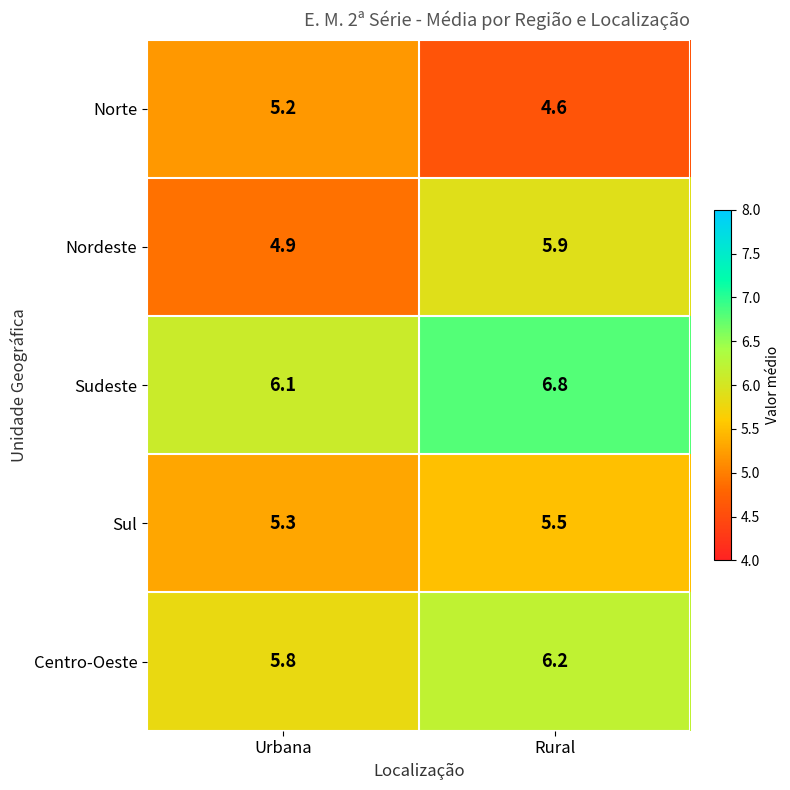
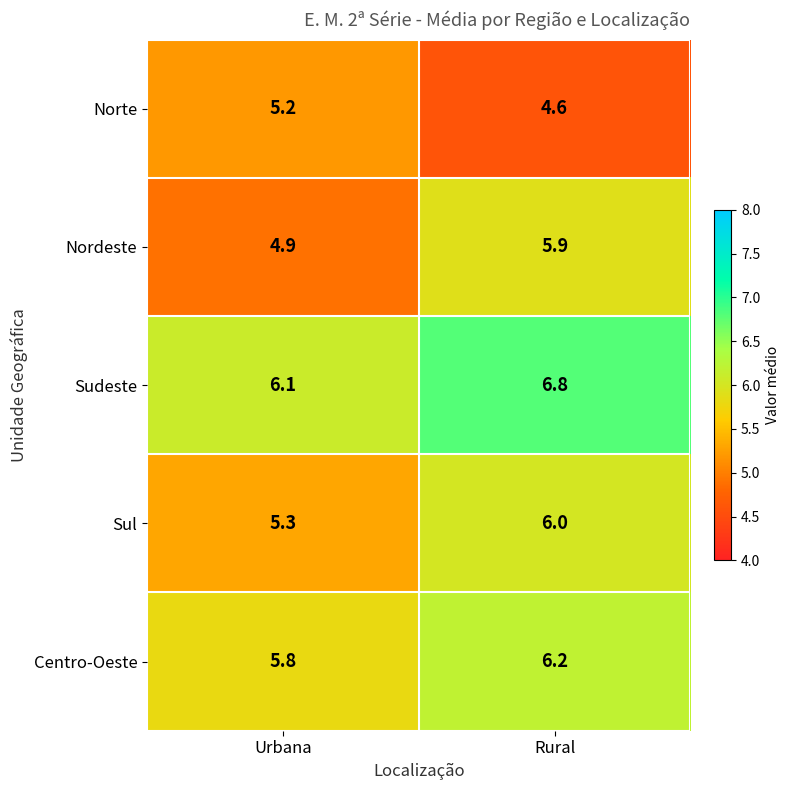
  {
    "Norte": {
      "Urbana": 5.2,
      "Rural": 4.6
    },
    "Nordeste": {
      "Urbana": 4.9,
      "Rural": 5.9
    },
    "Sudeste": {
      "Urbana": 6.1,
      "Rural": 6.8
    },
    "Sul": {
      "Urbana": 5.3,
-     "Rural": 5.5
+     "Rural": 6.0
    },
    "Centro-Oeste": {
      "Urbana": 5.8,
      "Rural": 6.2
    }
  }
